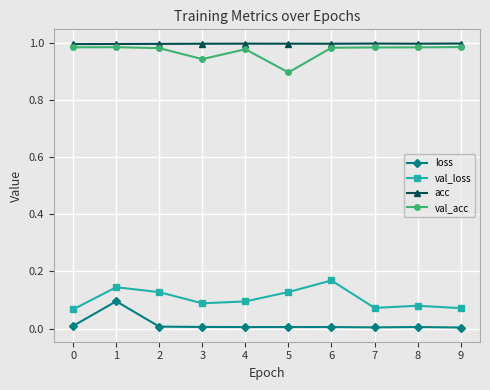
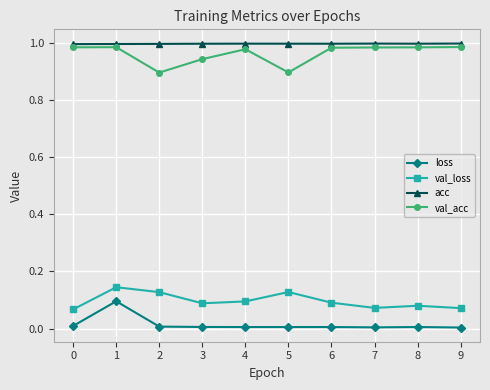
  {
    "loss": {
      "0": 0.01,
      "1": 0.10,
      "2": 0.01,
      "3": 0.01,
      "4": 0.01,
      "5": 0.01,
      "6": 0.01,
      "7": 0.00,
      "8": 0.01,
      "9": 0.00
    },
    "val_loss": {
      "0": 0.07,
      "1": 0.14,
      "2": 0.13,
      "3": 0.09,
      "4": 0.10,
      "5": 0.13,
-     "6": 0.17,
+     "6": 0.09,
      "7": 0.07,
      "8": 0.08,
      "9": 0.07
    },
    "acc": {
      "0": 1.00,
      "1": 1.00,
      "2": 1.00,
      "3": 1.00,
      "4": 1.00,
      "5": 1.00,
      "6": 1.00,
      "7": 1.00,
      "8": 1.00,
      "9": 1.00
    },
    "val_acc": {
      "0": 0.99,
      "1": 0.99,
-     "2": 0.98,
+     "2": 0.90,
      "3": 0.94,
      "4": 0.98,
      "5": 0.90,
      "6": 0.98,
      "7": 0.99,
      "8": 0.99,
      "9": 0.99
    }
  }
